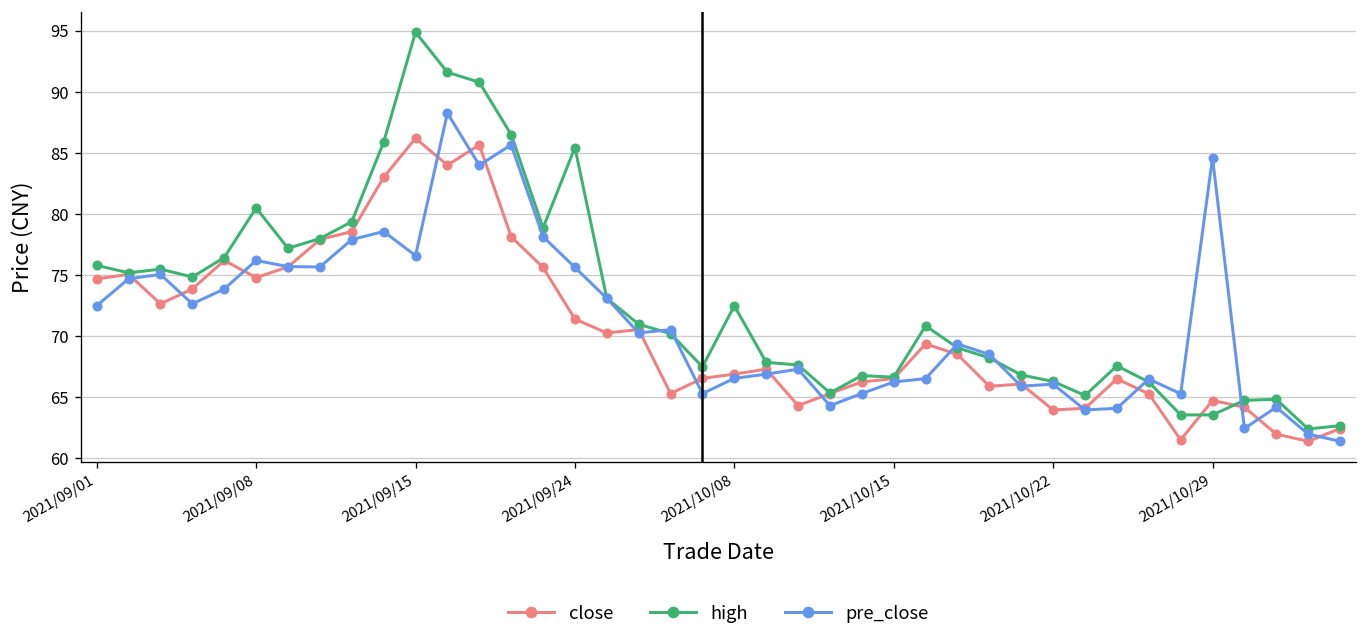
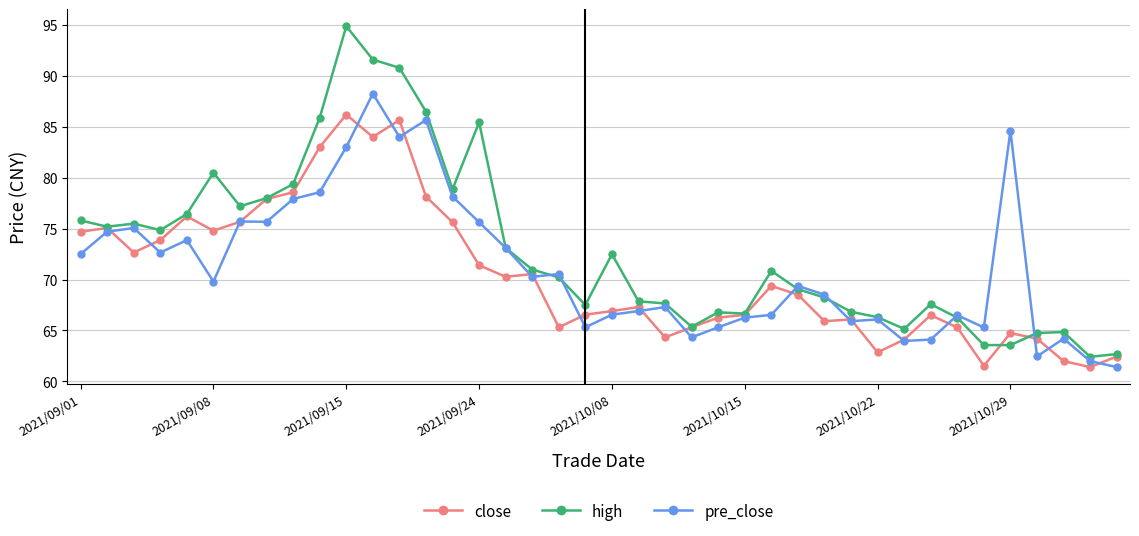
  {
    "close": {
      "2021/09/01": 74.7,
      "2021/09/08": 74.8,
      "2021/09/15": 86.2,
      "2021/09/24": 71.4,
      "2021/10/08": 66.9,
-     "2021/10/22": 64.0,
+     "2021/10/22": 62.9,
      "2021/10/29": 64.7
    },
    "high": {
      "2021/09/01": 75.8,
      "2021/09/08": 80.5,
      "2021/09/15": 94.9,
      "2021/09/24": 85.4,
      "2021/10/08": 72.5,
      "2021/10/29": 63.6
    },
    "pre_close": {
      "2021/09/01": 72.5,
-     "2021/09/08": 76.2,
-     "2021/09/15": 76.6,
+     "2021/09/08": 69.8,
+     "2021/09/15": 83.0,
      "2021/09/24": 75.6,
      "2021/10/08": 66.6,
      "2021/10/15": 66.3,
      "2021/10/29": 84.6
    }
  }
